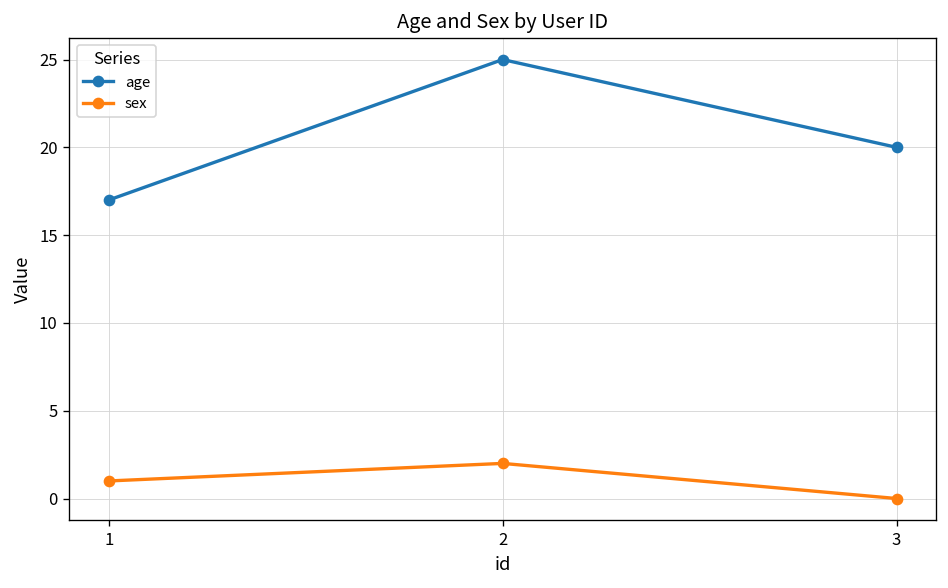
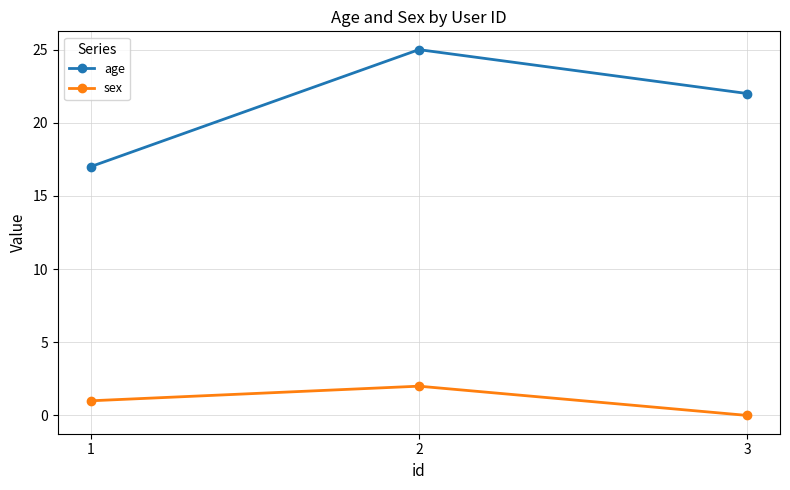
  {
    "age": {
      "1": 17,
      "2": 25,
-     "3": 20
+     "3": 22
    },
    "sex": {
      "1": 1,
      "2": 2,
      "3": 0
    }
  }
